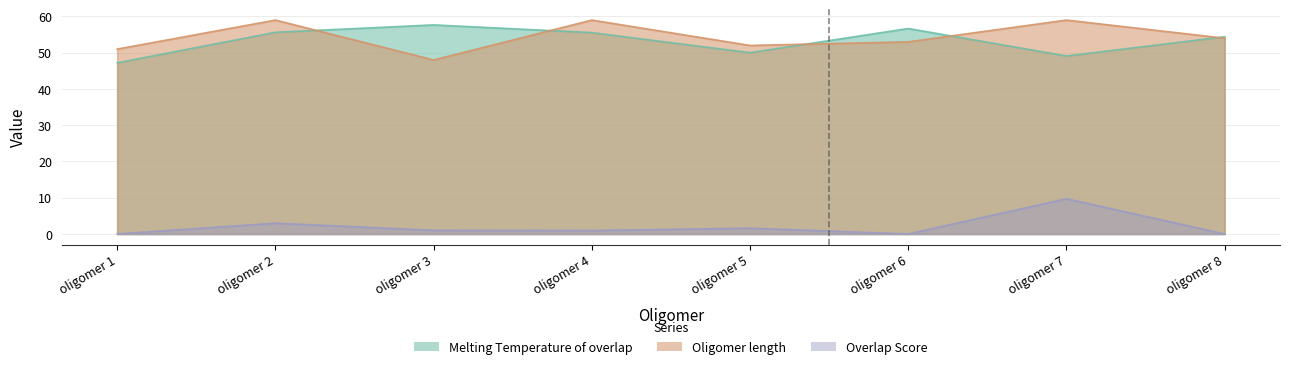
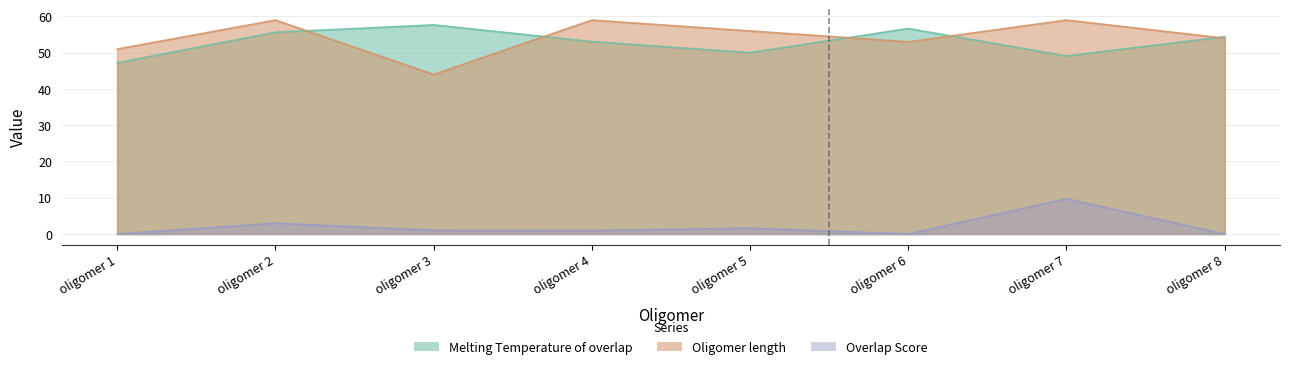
  {
    "Melting Temperature of overlap": {
      "oligomer 1": 47,
      "oligomer 2": 56,
      "oligomer 3": 58,
-     "oligomer 4": 56,
+     "oligomer 4": 53,
      "oligomer 5": 50,
      "oligomer 6": 57,
      "oligomer 7": 49
    },
    "Oligomer length": {
      "oligomer 1": 51,
      "oligomer 2": 59,
-     "oligomer 3": 48,
+     "oligomer 3": 44,
      "oligomer 4": 59,
-     "oligomer 5": 52,
+     "oligomer 5": 56,
      "oligomer 6": 53,
      "oligomer 7": 59
    },
    "Overlap Score": {
      "oligomer 1": 0,
      "oligomer 2": 3,
      "oligomer 3": 1,
      "oligomer 4": 1,
      "oligomer 5": 2,
      "oligomer 6": 0,
      "oligomer 7": 10,
      "oligomer 8": 0
    }
  }
